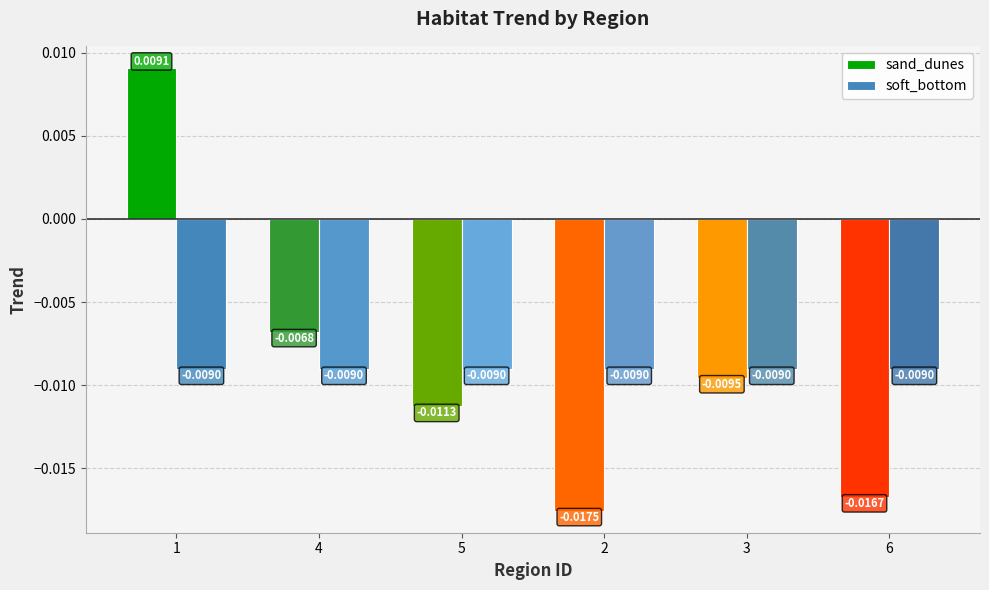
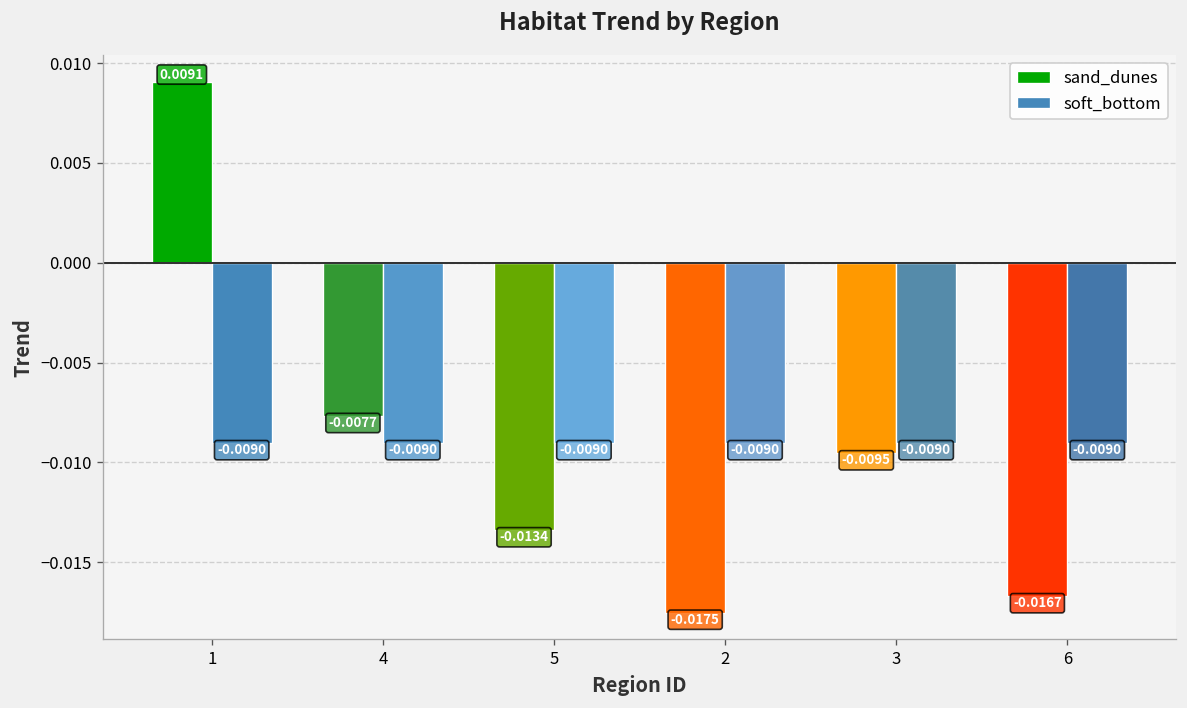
  {
    "sand_dunes": {
-     "4": -0.0068,
-     "5": -0.0113
+     "4": -0.0077,
+     "5": -0.0134
    }
  }
